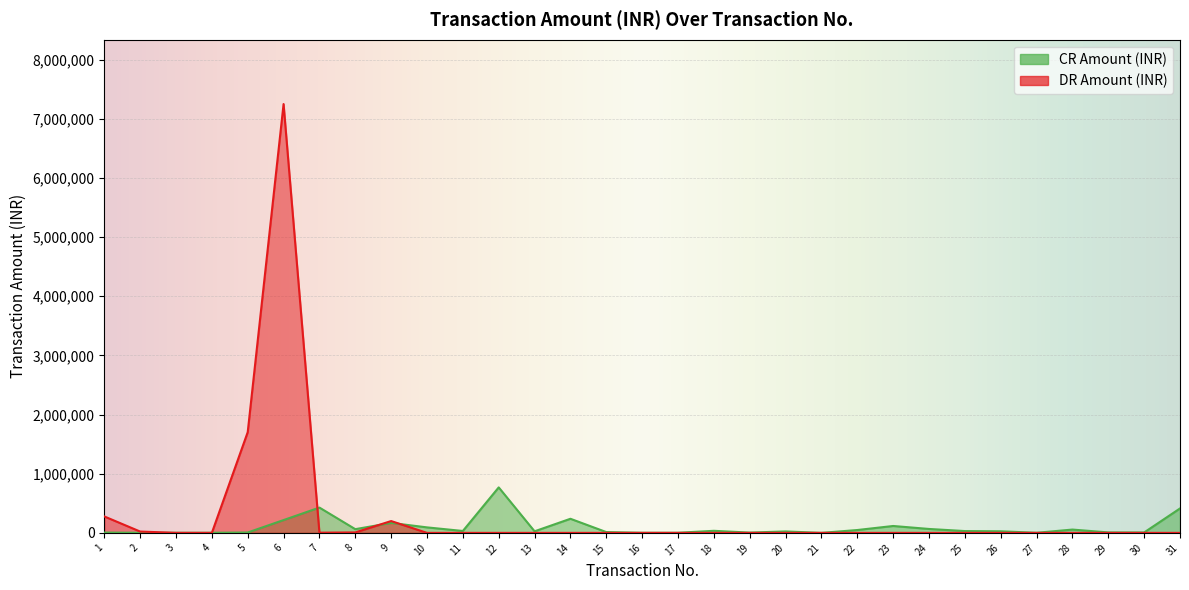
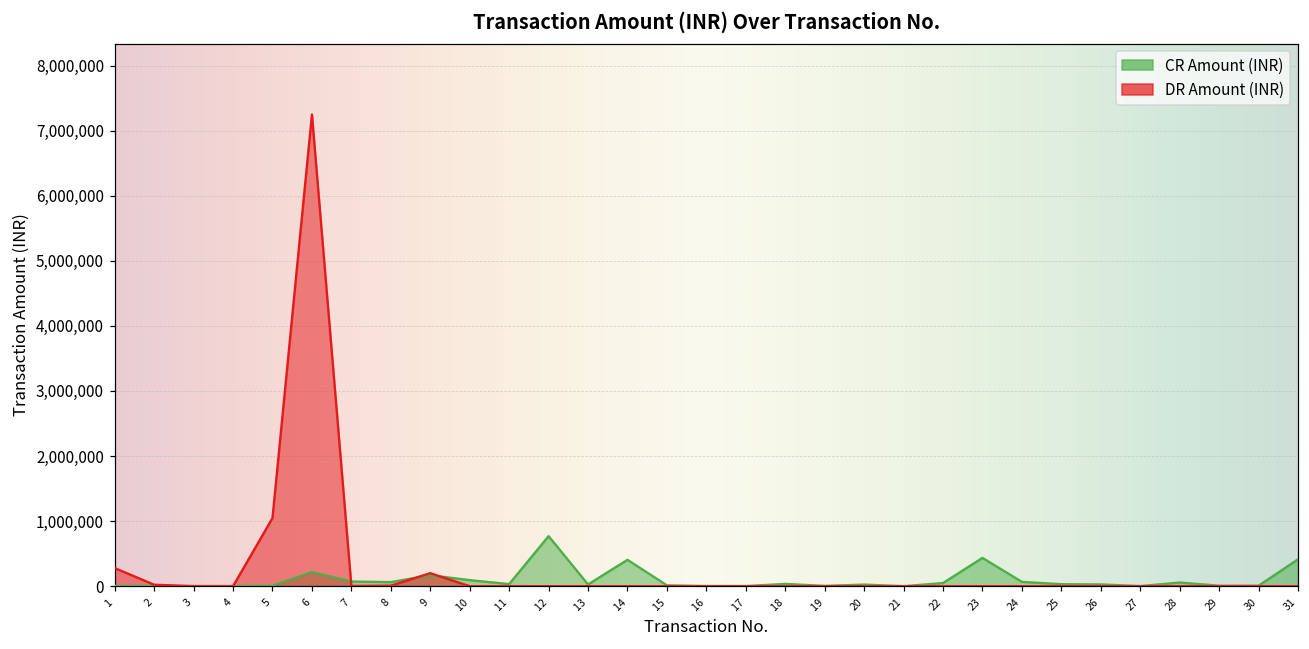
  {
    "CR Amount (INR)": {
      "1": "0",
      "5": "0",
      "6": "200,000",
-     "7": "400,000",
+     "7": "100,000",
      "8": "100,000",
      "10": "100,000",
      "12": "800,000",
-     "14": "200,000",
+     "14": "400,000",
      "22": "0",
-     "23": "100,000",
+     "23": "400,000",
      "24": "100,000",
      "28": "100,000",
      "31": "400,000"
    },
    "DR Amount (INR)": {
      "1": "300,000",
-     "5": "1,700,000",
+     "5": "1,000,000",
      "6": "7,300,000",
      "7": "0",
      "8": "0",
      "10": "0",
      "12": "0",
      "14": "0",
      "22": "0",
      "23": "0",
      "24": "0",
      "28": "0",
      "31": "0"
    }
  }
